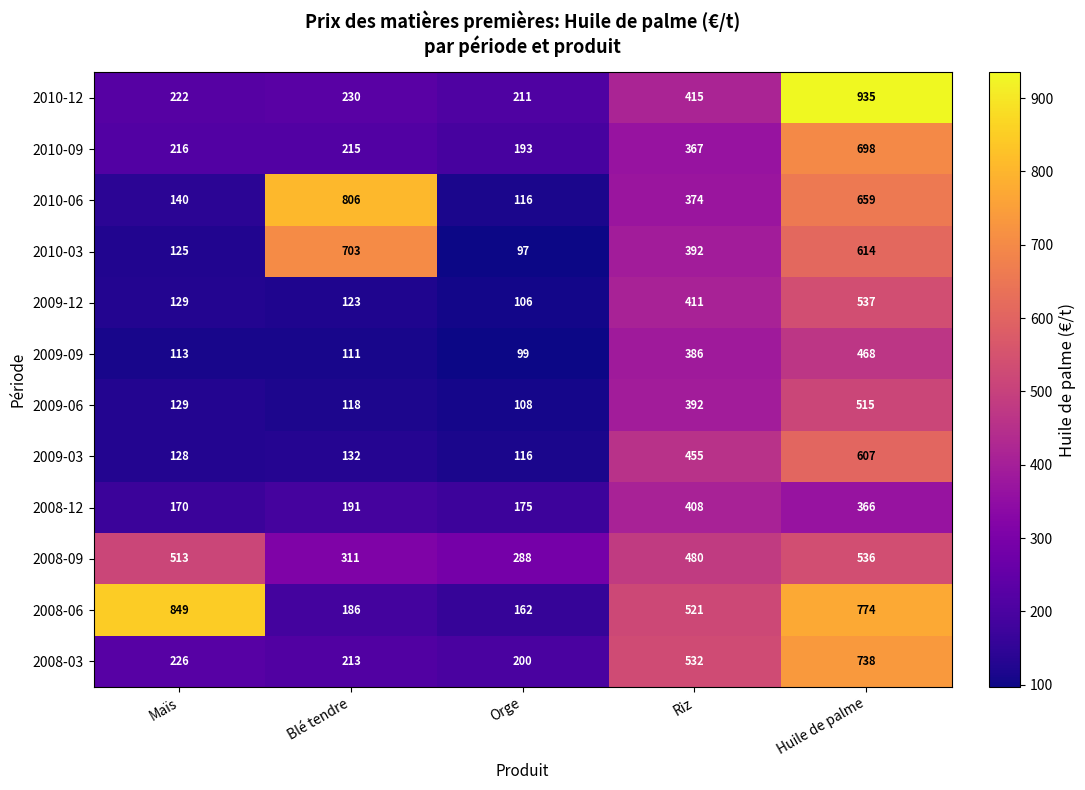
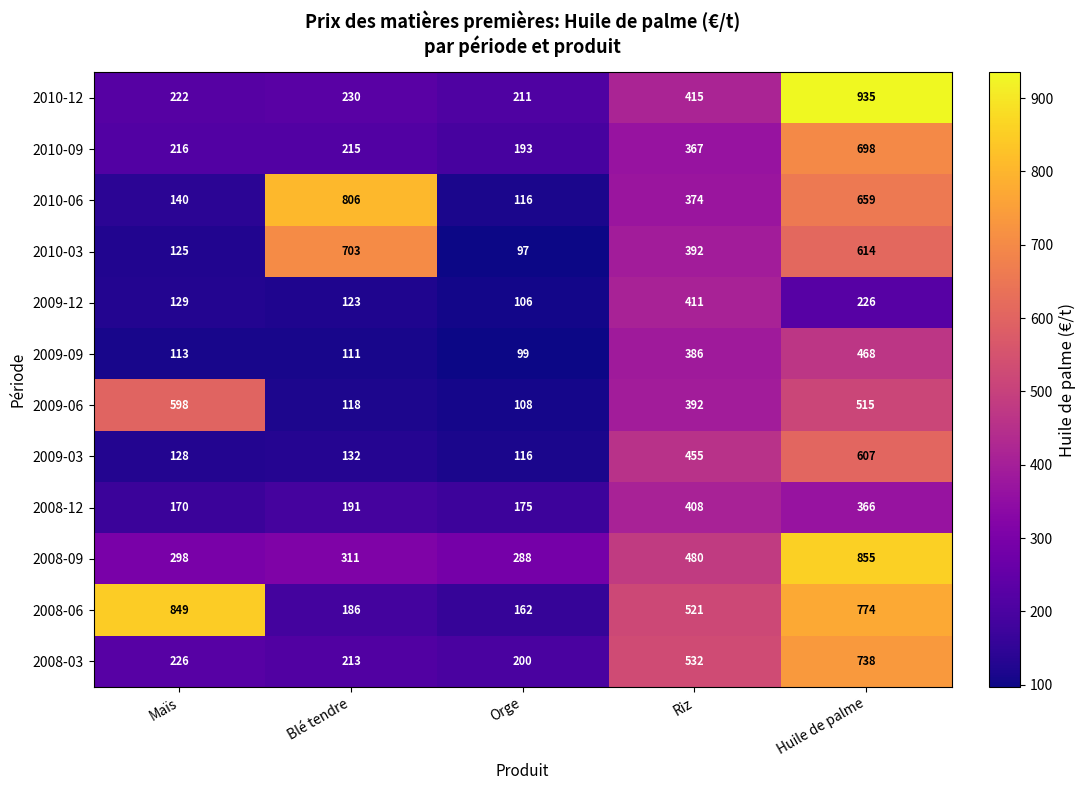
  {
    "2010-12": {
      "Maïs": 222,
      "Blé tendre": 230,
      "Orge": 211,
      "Riz": 415,
      "Huile de palme": 935
    },
    "2010-09": {
      "Maïs": 216,
      "Blé tendre": 215,
      "Orge": 193,
      "Riz": 367,
      "Huile de palme": 698
    },
    "2010-06": {
      "Maïs": 140,
      "Blé tendre": 806,
      "Orge": 116,
      "Riz": 374,
      "Huile de palme": 659
    },
    "2010-03": {
      "Maïs": 125,
      "Blé tendre": 703,
      "Orge": 97,
      "Riz": 392,
      "Huile de palme": 614
    },
    "2009-12": {
      "Maïs": 129,
      "Blé tendre": 123,
      "Orge": 106,
      "Riz": 411,
-     "Huile de palme": 537
+     "Huile de palme": 226
    },
    "2009-09": {
      "Maïs": 113,
      "Blé tendre": 111,
      "Orge": 99,
      "Riz": 386,
      "Huile de palme": 468
    },
    "2009-06": {
-     "Maïs": 129,
+     "Maïs": 598,
      "Blé tendre": 118,
      "Orge": 108,
      "Riz": 392,
      "Huile de palme": 515
    },
    "2009-03": {
      "Maïs": 128,
      "Blé tendre": 132,
      "Orge": 116,
      "Riz": 455,
      "Huile de palme": 607
    },
    "2008-12": {
      "Maïs": 170,
      "Blé tendre": 191,
      "Orge": 175,
      "Riz": 408,
      "Huile de palme": 366
    },
    "2008-09": {
-     "Maïs": 513,
+     "Maïs": 298,
      "Blé tendre": 311,
      "Orge": 288,
      "Riz": 480,
-     "Huile de palme": 536
+     "Huile de palme": 855
    },
    "2008-06": {
      "Maïs": 849,
      "Blé tendre": 186,
      "Orge": 162,
      "Riz": 521,
      "Huile de palme": 774
    },
    "2008-03": {
      "Maïs": 226,
      "Blé tendre": 213,
      "Orge": 200,
      "Riz": 532,
      "Huile de palme": 738
    }
  }
